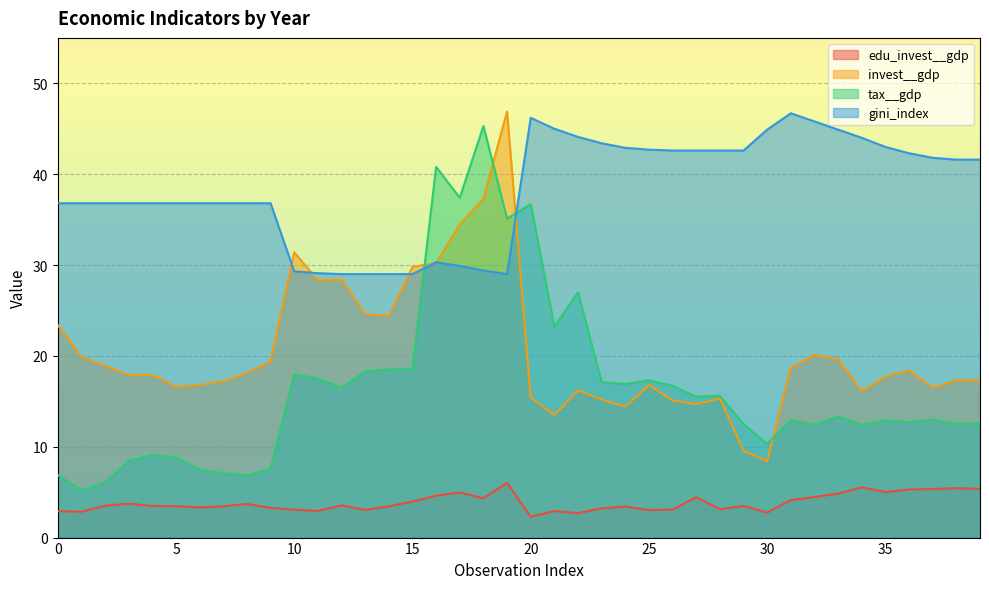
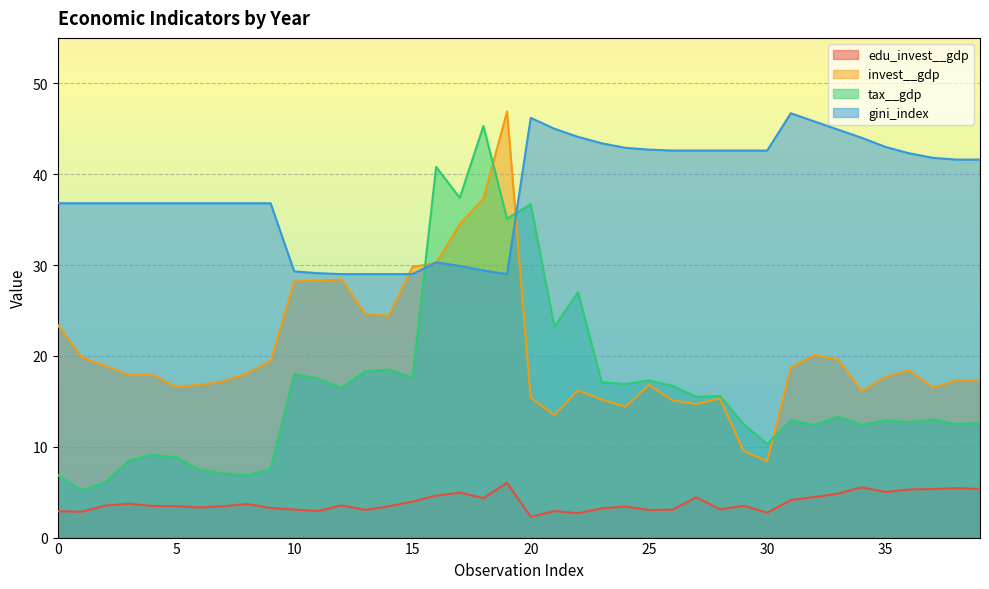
  {
    "edu_invest__gdp": {
      "0": 3,
      "5": 3,
      "10": 3,
      "15": 4,
      "20": 2,
      "25": 3,
      "30": 3,
      "35": 5
    },
    "invest__gdp": {
      "0": 23,
      "5": 17,
-     "10": 31,
+     "10": 28,
      "15": 30,
      "20": 15,
      "25": 17,
      "30": 8,
      "35": 18
    },
    "tax__gdp": {
      "0": 7,
      "5": 9,
      "10": 18,
-     "15": 19,
+     "15": 18,
      "20": 37,
      "25": 17,
      "30": 10,
      "35": 13
    },
    "gini_index": {
      "0": 37,
      "5": 37,
      "10": 29,
      "15": 29,
      "20": 46,
      "25": 43,
-     "30": 45,
+     "30": 43,
      "35": 43
    }
  }
